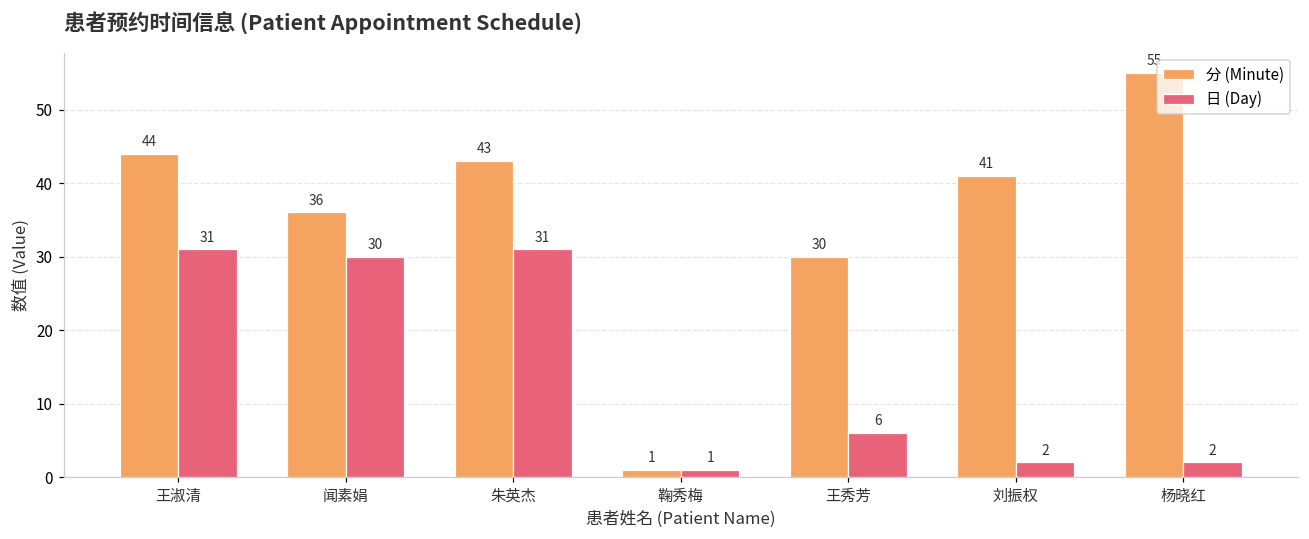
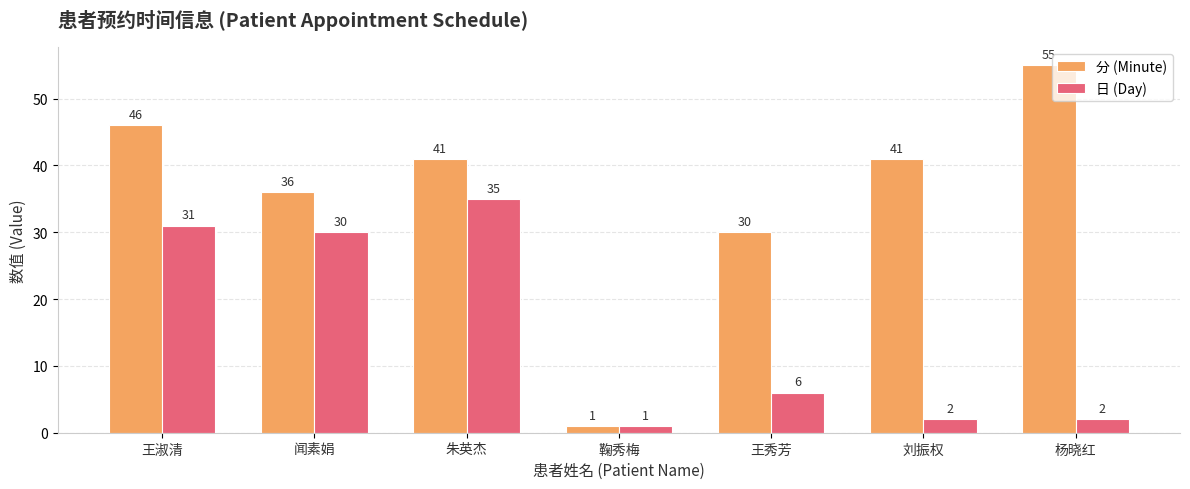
  {
    "分 (Minute)": {
-     "王淑清": 44,
+     "王淑清": 46,
      "闻素娟": 36,
-     "朱英杰": 43,
+     "朱英杰": 41,
      "鞠秀梅": 1,
      "王秀芳": 30,
      "刘振权": 41
    },
    "日 (Day)": {
      "王淑清": 31,
      "闻素娟": 30,
-     "朱英杰": 31,
+     "朱英杰": 35,
      "鞠秀梅": 1,
      "王秀芳": 6,
      "刘振权": 2,
      "杨晓红": 2
    }
  }
